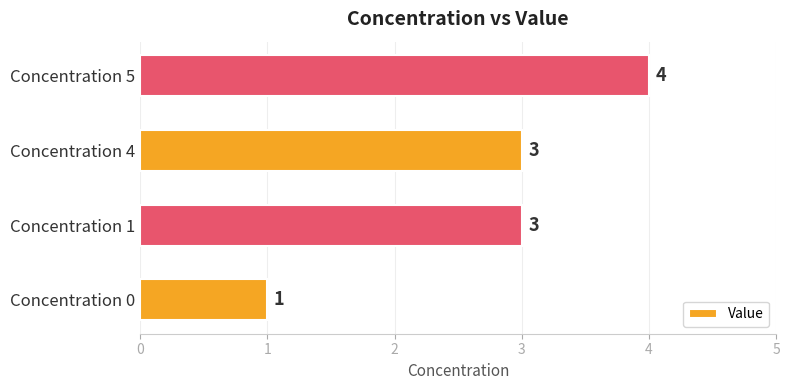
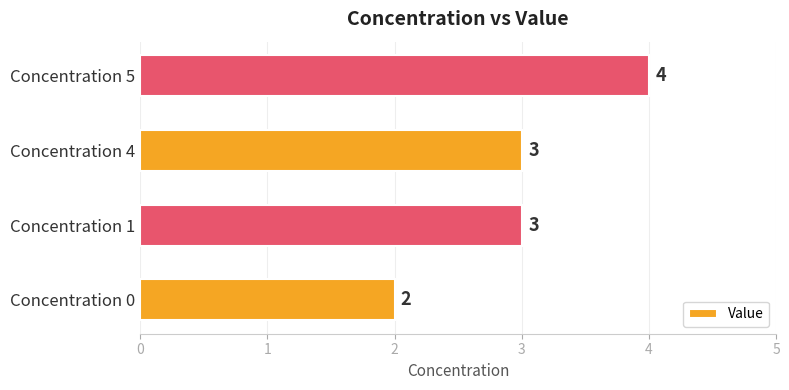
  {
    "Concentration 5": 4,
    "Concentration 4": 3,
    "Concentration 1": 3,
-   "Concentration 0": 1
+   "Concentration 0": 2
  }
